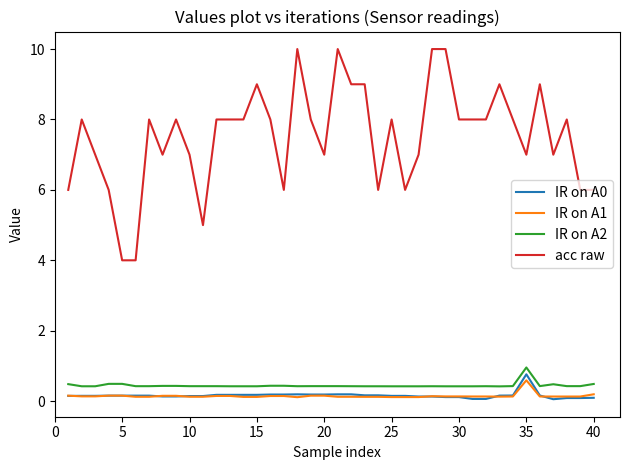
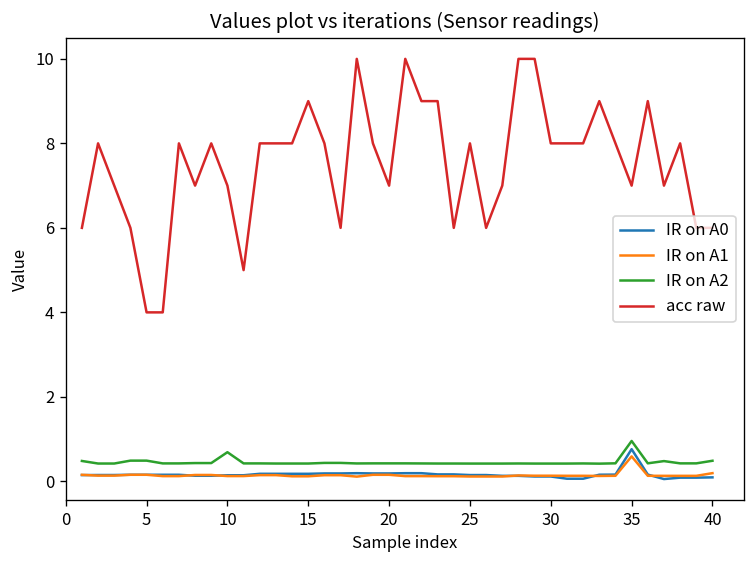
  {
    "IR on A0": {
      "35": 0.8,
      "40": 0.1
    },
    "IR on A1": {
      "35": 0.6,
      "40": 0.2
    },
    "IR on A2": {
      "5": 0.5,
-     "10": 0.4,
+     "10": 0.7,
      "15": 0.4,
      "20": 0.4,
      "25": 0.4,
      "30": 0.4,
      "35": 1.0,
      "40": 0.5
    },
    "acc raw": {
      "5": 4.0,
      "10": 7.0,
      "15": 9.0,
      "20": 7.0,
      "25": 8.0,
      "30": 8.0,
      "35": 7.0
    }
  }
